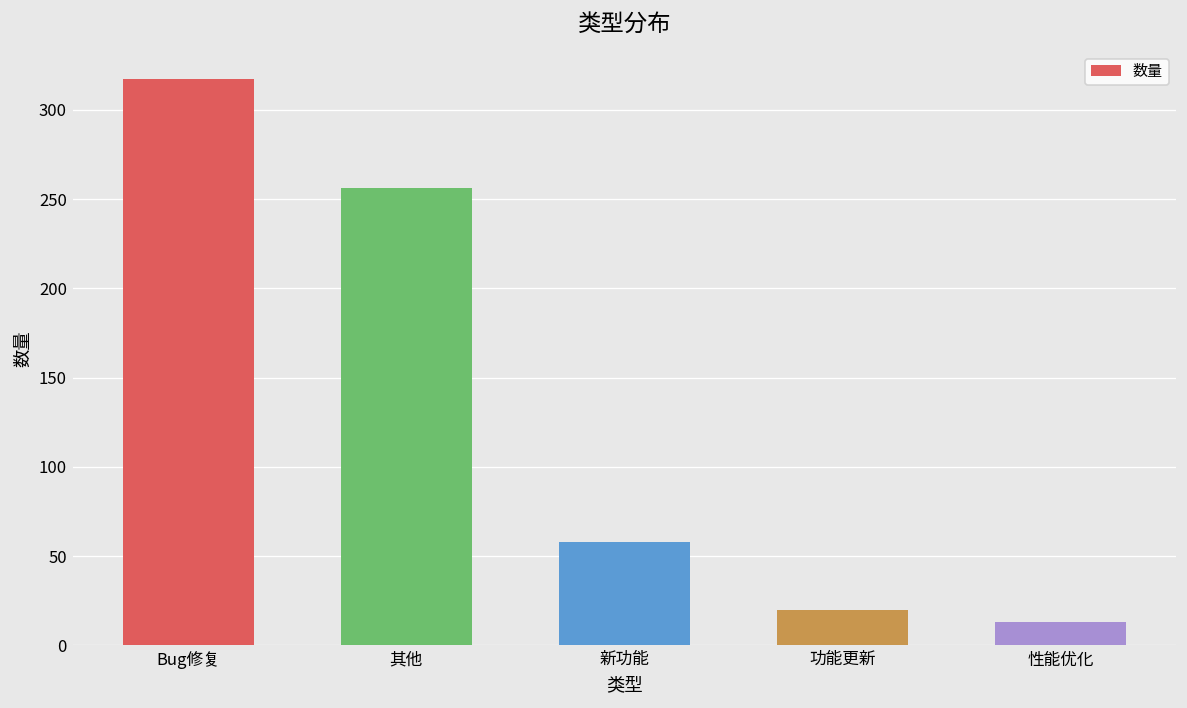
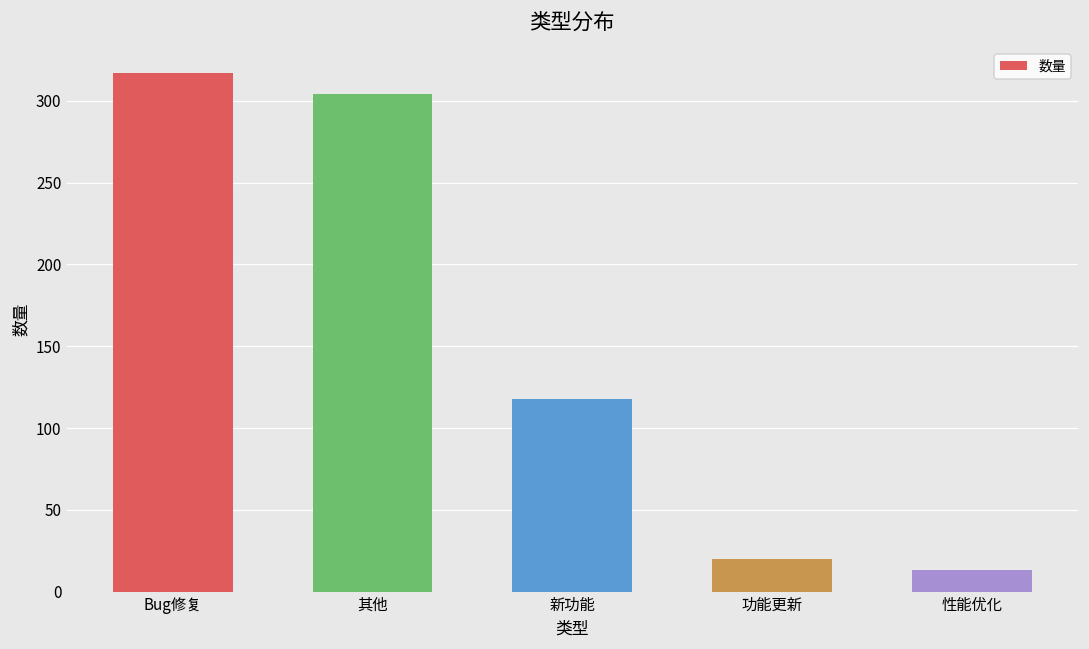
  {
    "Bug修复": 317,
-   "其他": 256,
-   "新功能": 58,
+   "其他": 304,
+   "新功能": 118,
    "功能更新": 20,
    "性能优化": 13
  }
